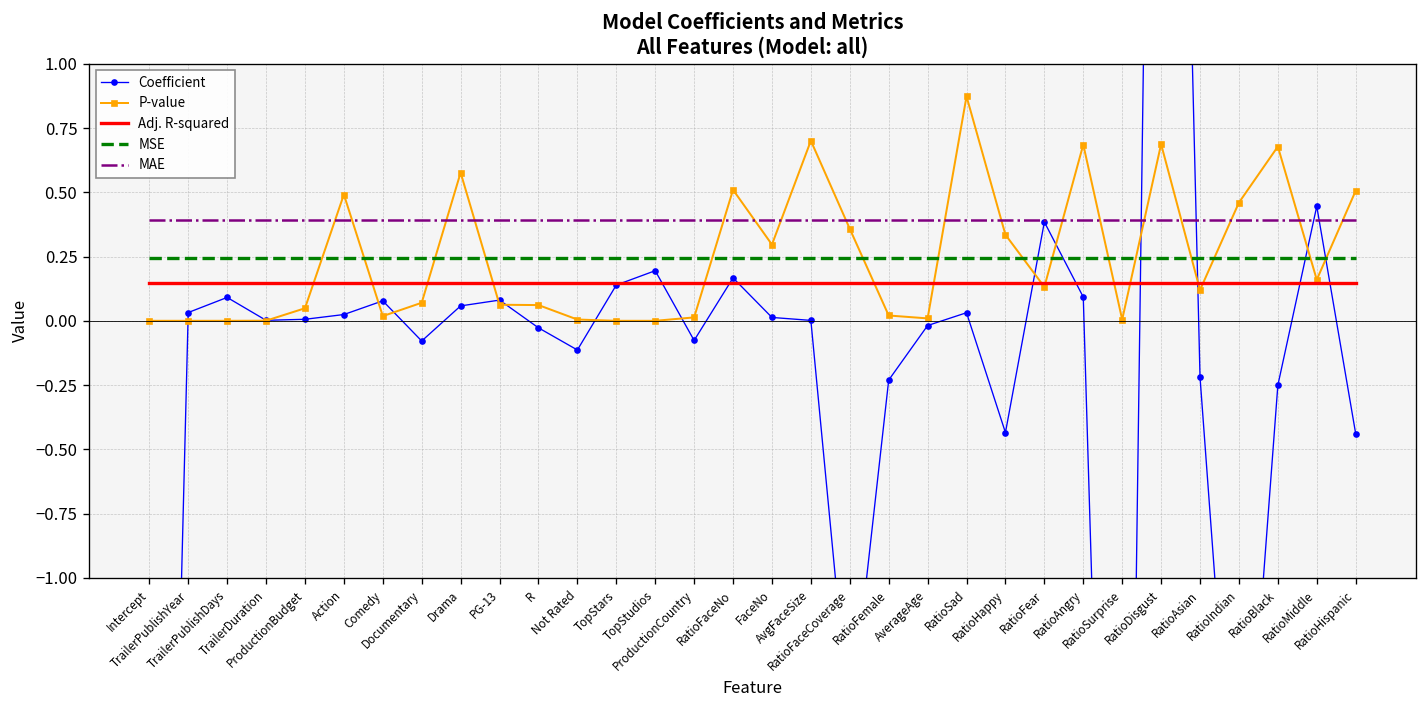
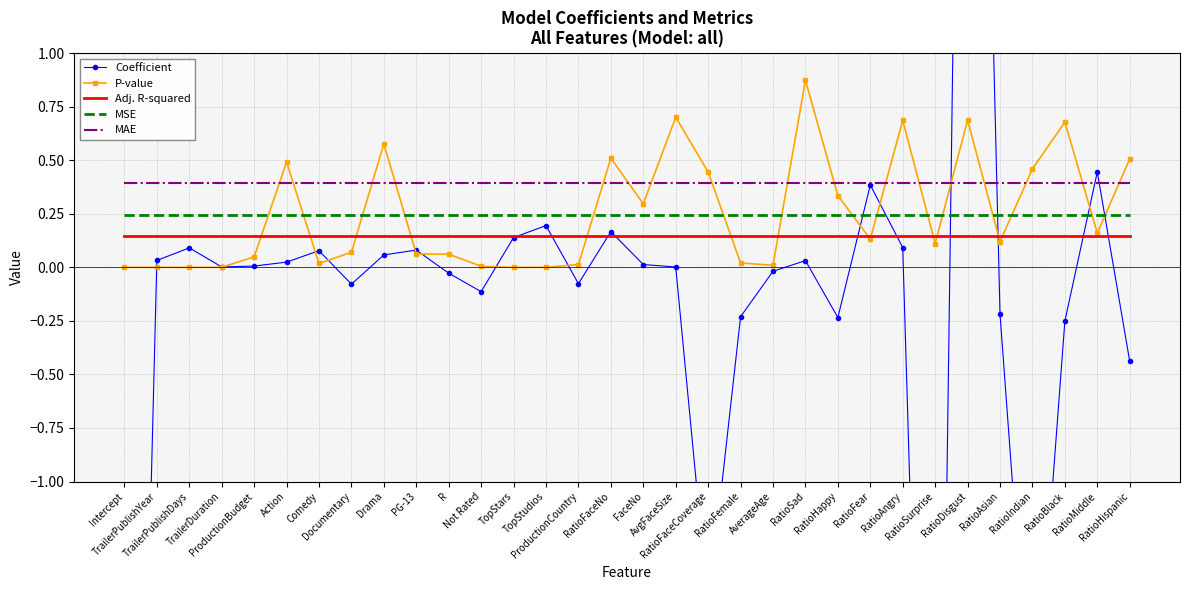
  {
    "Coefficient": {
      "TrailerPublishYear": 0.03,
      "TrailerPublishDays": 0.09,
      "ProductionBudget": 0.01,
      "Action": 0.02,
      "Comedy": 0.08,
      "Documentary": -0.08,
      "Drama": 0.06,
      "PG-13": 0.08,
      "R": -0.03,
      "Not Rated": -0.11,
      "TopStudios": 0.19,
      "ProductionCountry": -0.08,
      "RatioFaceNo": 0.17,
      "FaceNo": 0.01,
      "AvgFaceSize": 0.00,
      "RatioFemale": -0.23,
      "AverageAge": -0.02,
      "RatioSad": 0.03,
-     "RatioHappy": -0.43,
+     "RatioHappy": -0.23,
      "RatioAngry": 0.09,
      "RatioAsian": -0.22,
      "RatioBlack": -0.25,
      "RatioMiddle": 0.45,
      "RatioHispanic": -0.44
    },
    "P-value": {
      "Intercept": 0.00,
      "TrailerPublishYear": 0.00,
      "TrailerPublishDays": 0.00,
      "ProductionBudget": 0.05,
      "Action": 0.49,
      "Comedy": 0.02,
      "Documentary": 0.07,
      "Drama": 0.58,
      "PG-13": 0.06,
      "R": 0.06,
      "Not Rated": 0.00,
      "TopStars": 0.00,
      "TopStudios": 0.00,
      "ProductionCountry": 0.01,
      "RatioFaceNo": 0.51,
      "FaceNo": 0.30,
      "AvgFaceSize": 0.70,
-     "RatioFaceCoverage": 0.36,
+     "RatioFaceCoverage": 0.45,
      "RatioFemale": 0.02,
      "AverageAge": 0.01,
      "RatioSad": 0.87,
      "RatioHappy": 0.33,
      "RatioFear": 0.13,
      "RatioAngry": 0.69,
-     "RatioSurprise": 0.00,
+     "RatioSurprise": 0.11,
      "RatioDisgust": 0.69,
      "RatioAsian": 0.12,
      "RatioIndian": 0.46,
      "RatioBlack": 0.68,
      "RatioMiddle": 0.16,
      "RatioHispanic": 0.51
    },
    "Adj. R-squared": {
      "Intercept": 0.15,
      "TrailerPublishYear": 0.15,
      "TrailerPublishDays": 0.15,
      "TrailerDuration": 0.15,
      "ProductionBudget": 0.15,
      "Action": 0.15,
      "Comedy": 0.15,
      "Documentary": 0.15,
      "Drama": 0.15,
      "PG-13": 0.15,
      "R": 0.15,
      "Not Rated": 0.15,
      "TopStudios": 0.15,
      "ProductionCountry": 0.15,
      "RatioFaceNo": 0.15,
      "FaceNo": 0.15,
      "AvgFaceSize": 0.15,
      "RatioFaceCoverage": 0.15,
      "RatioFemale": 0.15,
      "AverageAge": 0.15,
      "RatioSad": 0.15,
      "RatioHappy": 0.15,
      "RatioFear": 0.15,
      "RatioAngry": 0.15,
      "RatioSurprise": 0.15,
      "RatioDisgust": 0.15,
      "RatioAsian": 0.15,
      "RatioIndian": 0.15,
      "RatioBlack": 0.15,
      "RatioMiddle": 0.15,
      "RatioHispanic": 0.15
    },
    "MSE": {
      "Intercept": 0.25,
      "TrailerPublishYear": 0.25,
      "TrailerPublishDays": 0.25,
      "TrailerDuration": 0.25,
      "ProductionBudget": 0.25,
      "Action": 0.25,
      "Comedy": 0.25,
      "Documentary": 0.25,
      "Drama": 0.25,
      "PG-13": 0.25,
      "R": 0.25,
      "Not Rated": 0.25,
      "TopStars": 0.25,
      "TopStudios": 0.25,
      "ProductionCountry": 0.25,
      "RatioFaceNo": 0.25,
      "FaceNo": 0.25,
      "AvgFaceSize": 0.25,
      "RatioFaceCoverage": 0.25,
      "RatioFemale": 0.25,
      "AverageAge": 0.25,
      "RatioSad": 0.25,
      "RatioHappy": 0.25,
      "RatioFear": 0.25,
      "RatioAngry": 0.25,
      "RatioSurprise": 0.25,
      "RatioDisgust": 0.25,
      "RatioAsian": 0.25,
      "RatioIndian": 0.25,
      "RatioBlack": 0.25,
      "RatioMiddle": 0.25,
      "RatioHispanic": 0.25
    },
    "MAE": {
      "Intercept": 0.39,
      "TrailerPublishYear": 0.39,
      "TrailerPublishDays": 0.39,
      "TrailerDuration": 0.39,
      "ProductionBudget": 0.39,
      "Action": 0.39,
      "Comedy": 0.39,
      "Documentary": 0.39,
      "Drama": 0.39,
      "PG-13": 0.39,
      "R": 0.39,
      "Not Rated": 0.39,
      "TopStars": 0.39,
      "TopStudios": 0.39,
      "ProductionCountry": 0.39,
      "RatioFaceNo": 0.39,
      "FaceNo": 0.39,
      "AvgFaceSize": 0.39,
      "RatioFaceCoverage": 0.39,
      "RatioFemale": 0.39,
      "AverageAge": 0.39,
      "RatioSad": 0.39,
      "RatioHappy": 0.39,
      "RatioAngry": 0.39,
      "RatioSurprise": 0.39,
      "RatioDisgust": 0.39,
      "RatioAsian": 0.39,
      "RatioIndian": 0.39,
      "RatioBlack": 0.39,
      "RatioMiddle": 0.39,
      "RatioHispanic": 0.39
    }
  }
